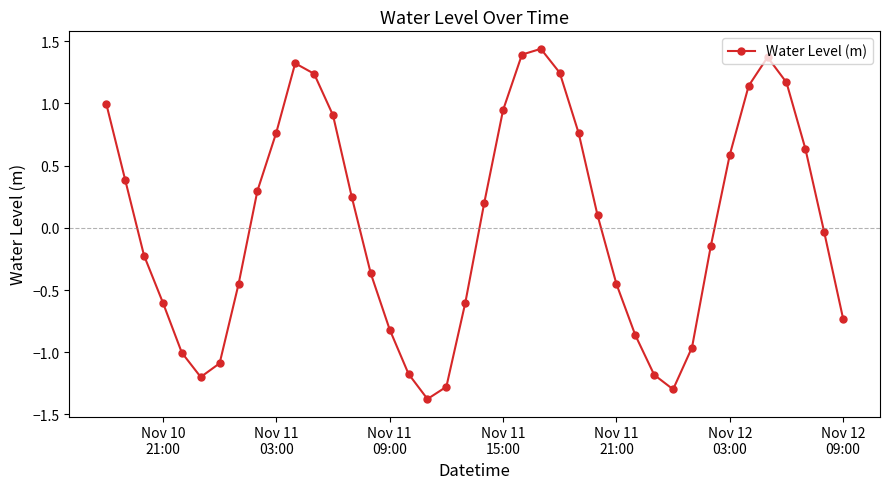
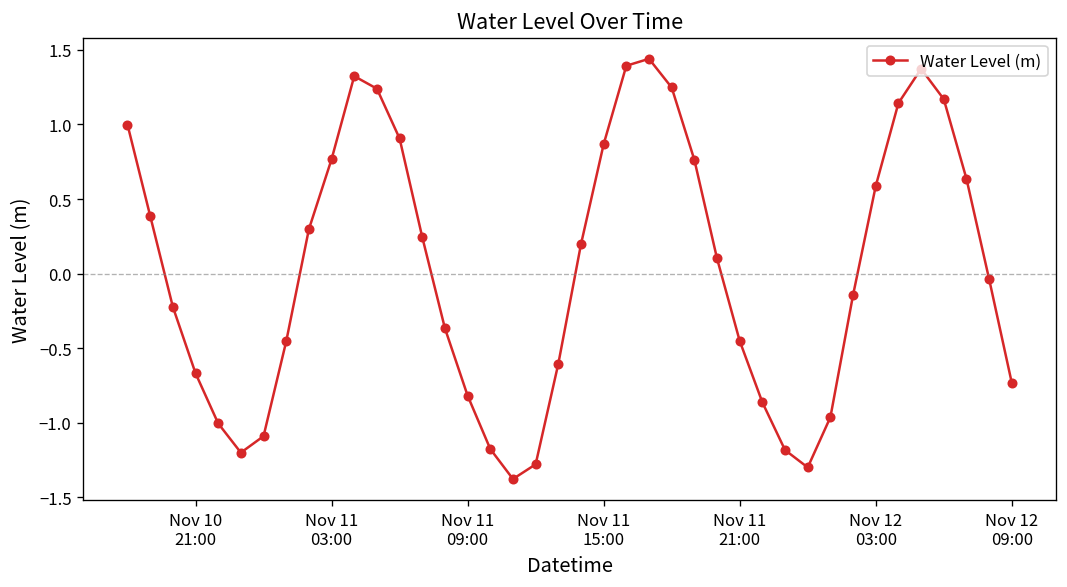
  {
-   "Nov 10 21:00": -0.60,
+   "Nov 10 21:00": -0.67,
    "Nov 11 03:00": 0.77,
    "Nov 11 09:00": -0.82,
-   "Nov 11 15:00": 0.95,
+   "Nov 11 15:00": 0.87,
    "Nov 11 21:00": -0.45,
    "Nov 12 03:00": 0.59,
    "Nov 12 09:00": -0.73
  }
